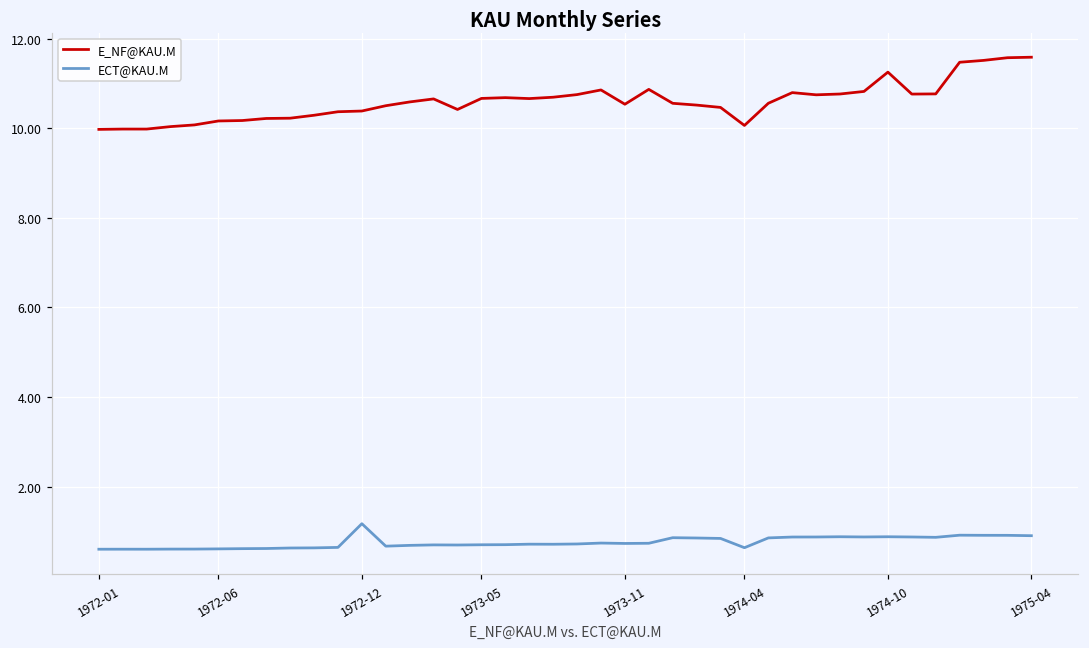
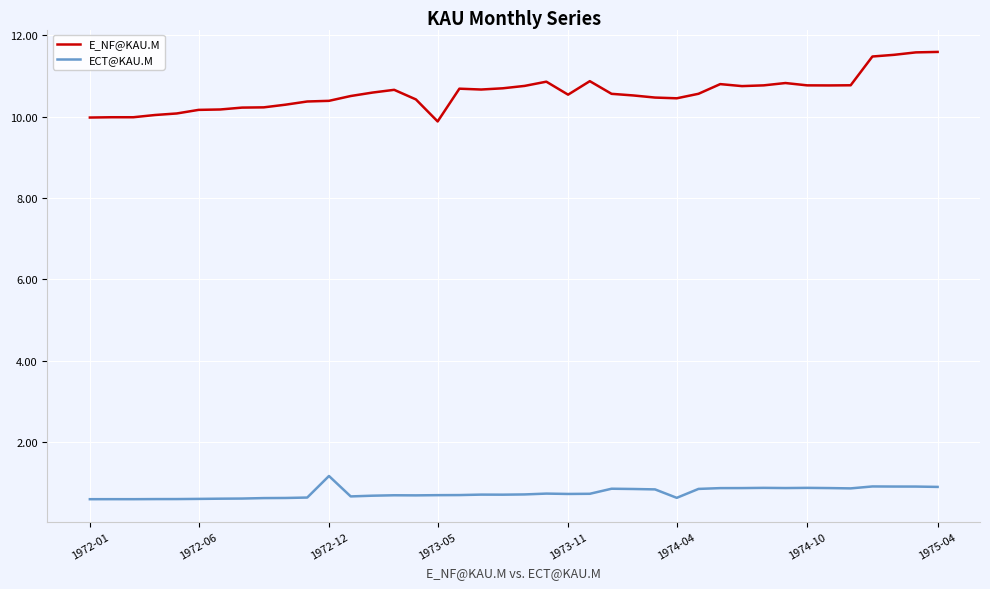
  {
    "E_NF@KAU.M": {
      "1972-01": 10.0,
      "1972-06": 10.2,
      "1972-12": 10.4,
-     "1973-05": 10.7,
+     "1973-05": 9.9,
      "1973-11": 10.5,
-     "1974-04": 10.1,
-     "1974-10": 11.3,
+     "1974-04": 10.5,
+     "1974-10": 10.8,
      "1975-04": 11.6
    },
    "ECT@KAU.M": {
      "1972-01": 0.6,
      "1972-06": 0.6,
      "1972-12": 1.2,
      "1973-05": 0.7,
      "1973-11": 0.7,
      "1974-04": 0.6,
      "1974-10": 0.9,
      "1975-04": 0.9
    }
  }
